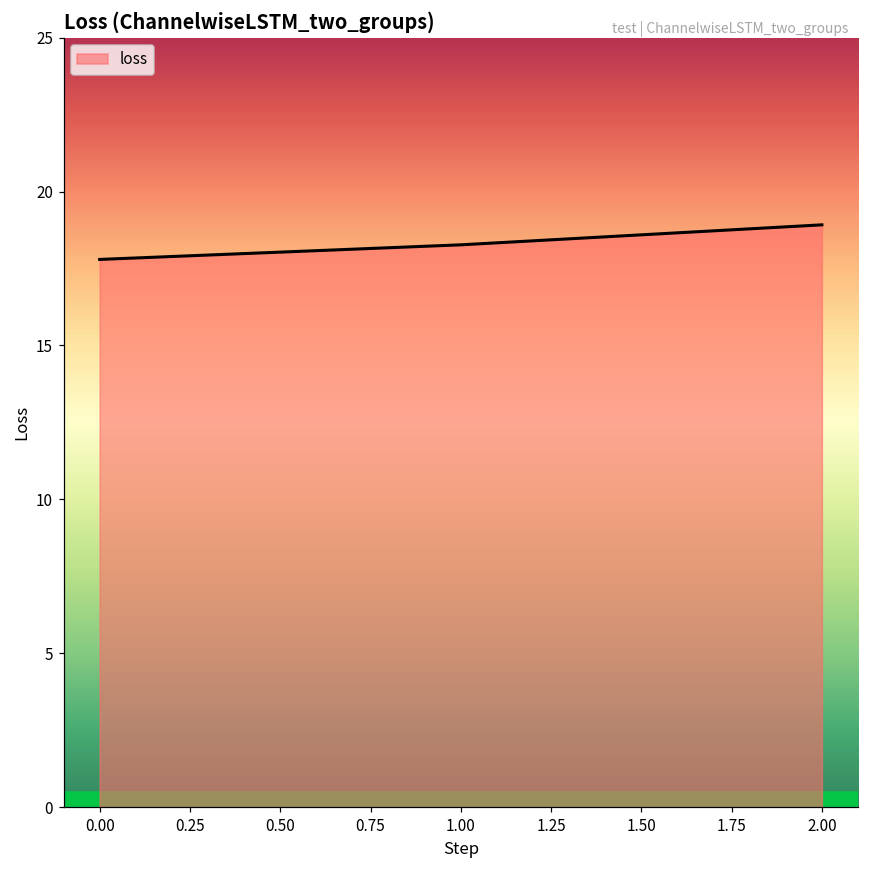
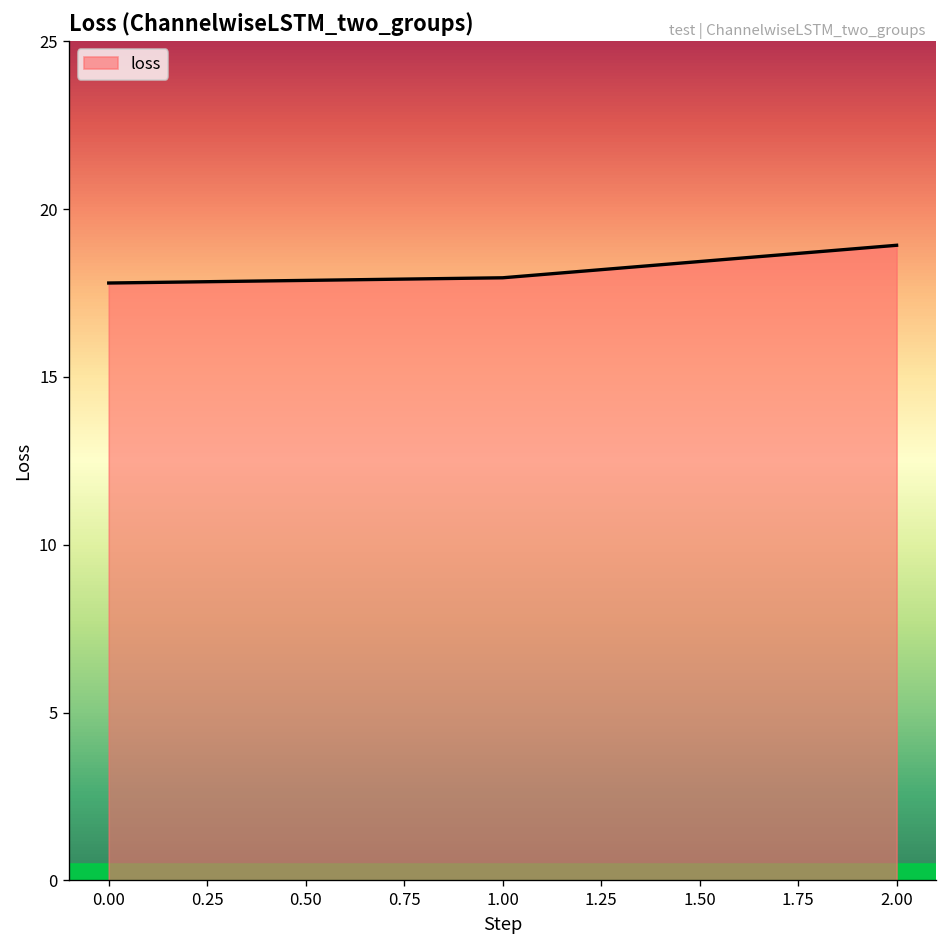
  {
    "0.00": 17.8,
-   "1.00": 18.3,
+   "1.00": 18.0,
    "2.00": 18.9
  }
